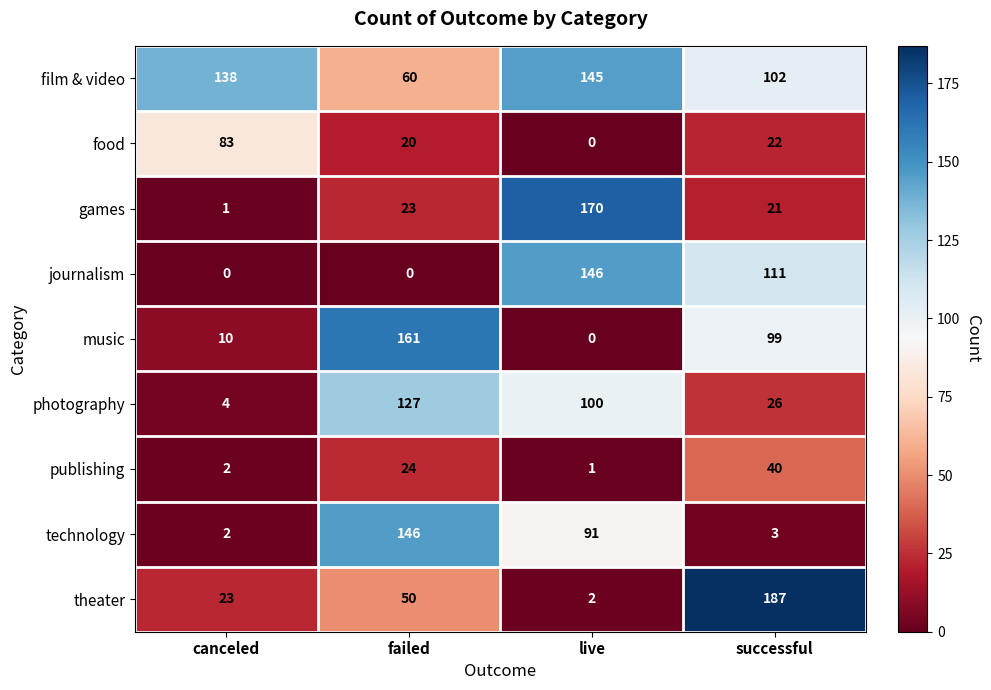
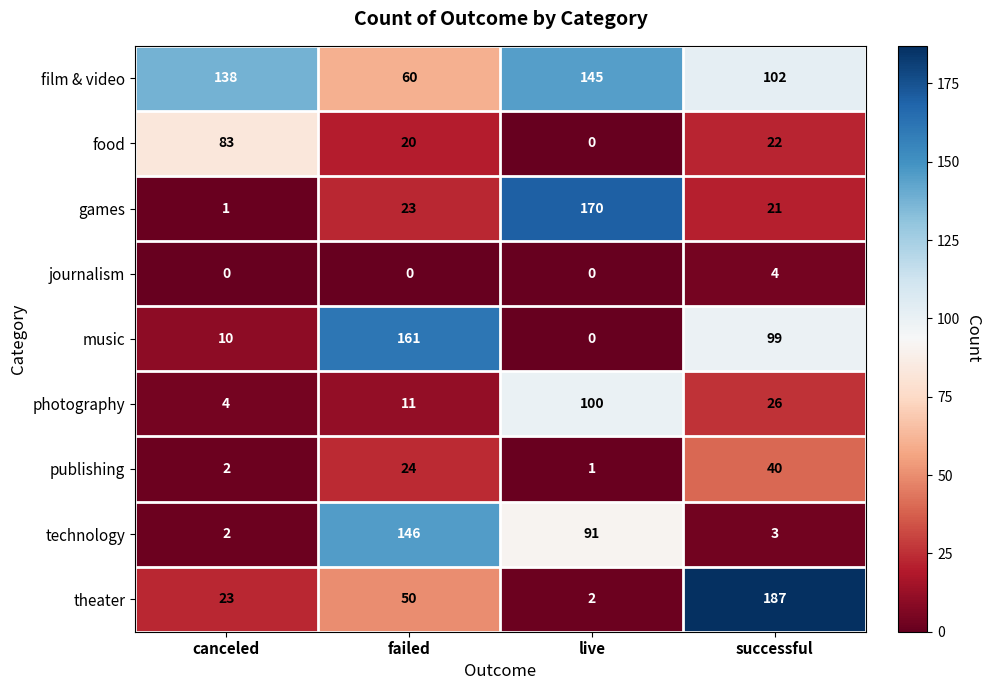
  {
    "film & video": {
      "canceled": 138,
      "failed": 60,
      "live": 145,
      "successful": 102
    },
    "food": {
      "canceled": 83,
      "failed": 20,
      "live": 0,
      "successful": 22
    },
    "games": {
      "canceled": 1,
      "failed": 23,
      "live": 170,
      "successful": 21
    },
    "journalism": {
      "canceled": 0,
      "failed": 0,
-     "live": 146,
-     "successful": 111
+     "live": 0,
+     "successful": 4
    },
    "music": {
      "canceled": 10,
      "failed": 161,
      "live": 0,
      "successful": 99
    },
    "photography": {
      "canceled": 4,
-     "failed": 127,
+     "failed": 11,
      "live": 100,
      "successful": 26
    },
    "publishing": {
      "canceled": 2,
      "failed": 24,
      "live": 1,
      "successful": 40
    },
    "technology": {
      "canceled": 2,
      "failed": 146,
      "live": 91,
      "successful": 3
    },
    "theater": {
      "canceled": 23,
      "failed": 50,
      "live": 2,
      "successful": 187
    }
  }
